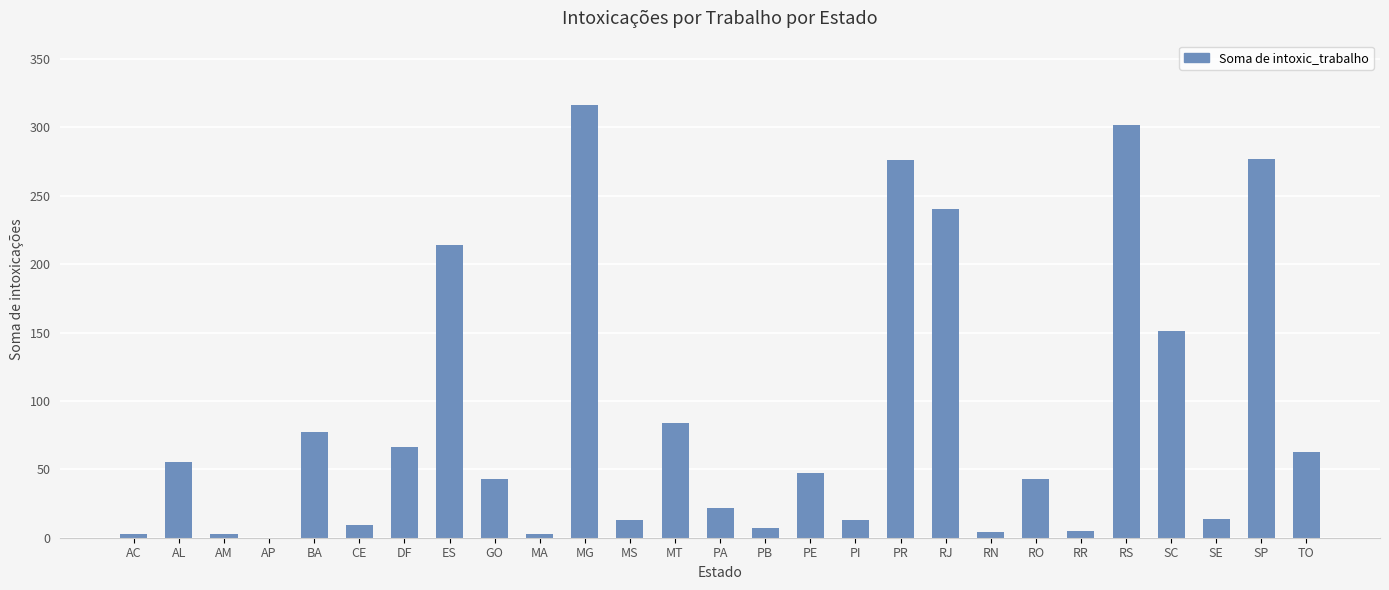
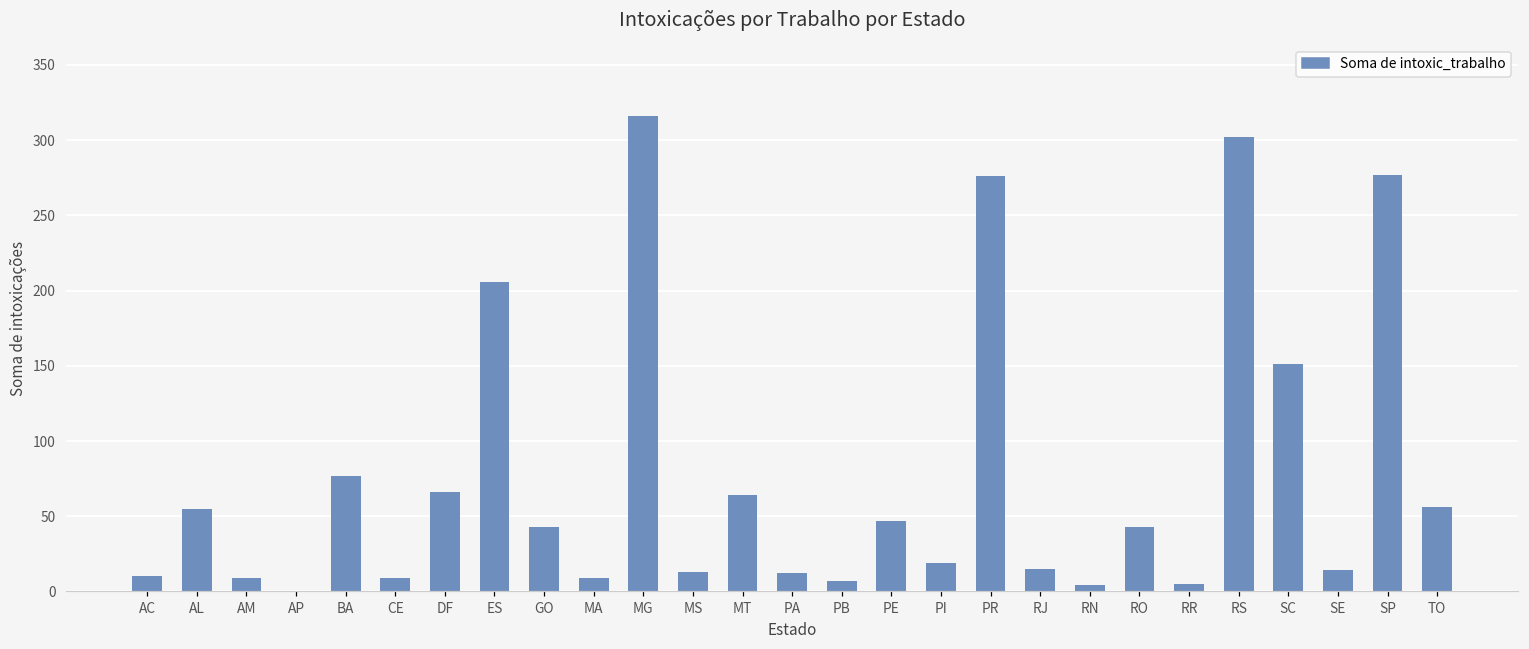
  {
-   "AC": 3,
+   "AC": 10,
    "AL": 55,
-   "AM": 3,
+   "AM": 9,
    "AP": 0,
    "BA": 77,
    "CE": 9,
    "DF": 66,
-   "ES": 214,
+   "ES": 206,
    "GO": 43,
-   "MA": 3,
+   "MA": 9,
    "MG": 316,
    "MS": 13,
-   "MT": 84,
-   "PA": 22,
+   "MT": 64,
+   "PA": 12,
    "PB": 7,
    "PE": 47,
-   "PI": 13,
+   "PI": 19,
    "PR": 276,
-   "RJ": 240,
+   "RJ": 15,
    "RN": 4,
    "RO": 43,
    "RR": 5,
    "RS": 302,
    "SC": 151,
    "SE": 14,
    "SP": 277,
-   "TO": 63
+   "TO": 56
  }
